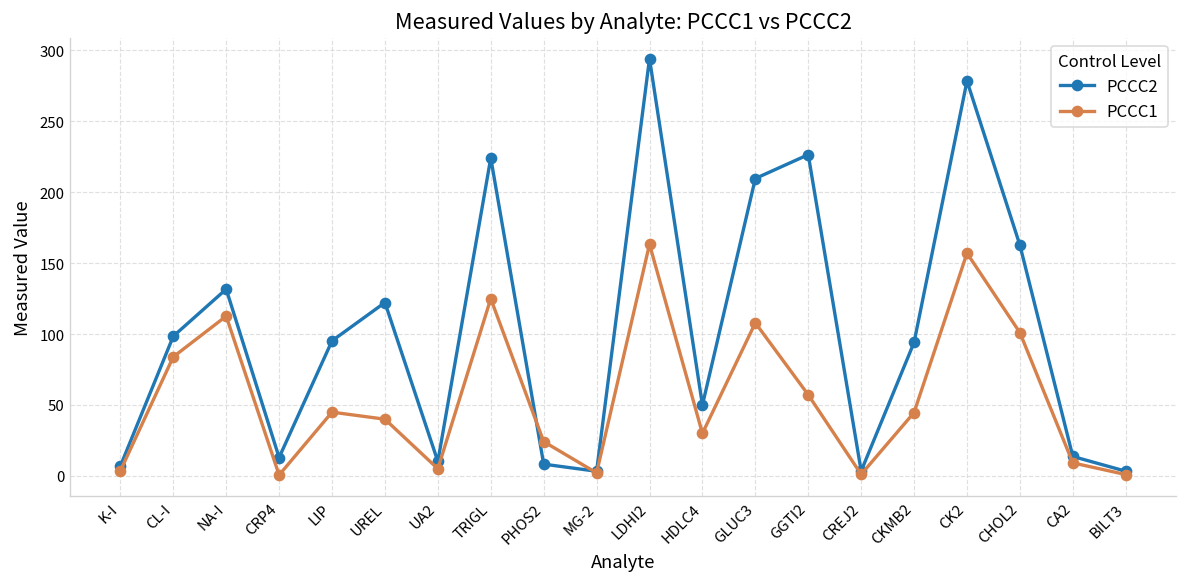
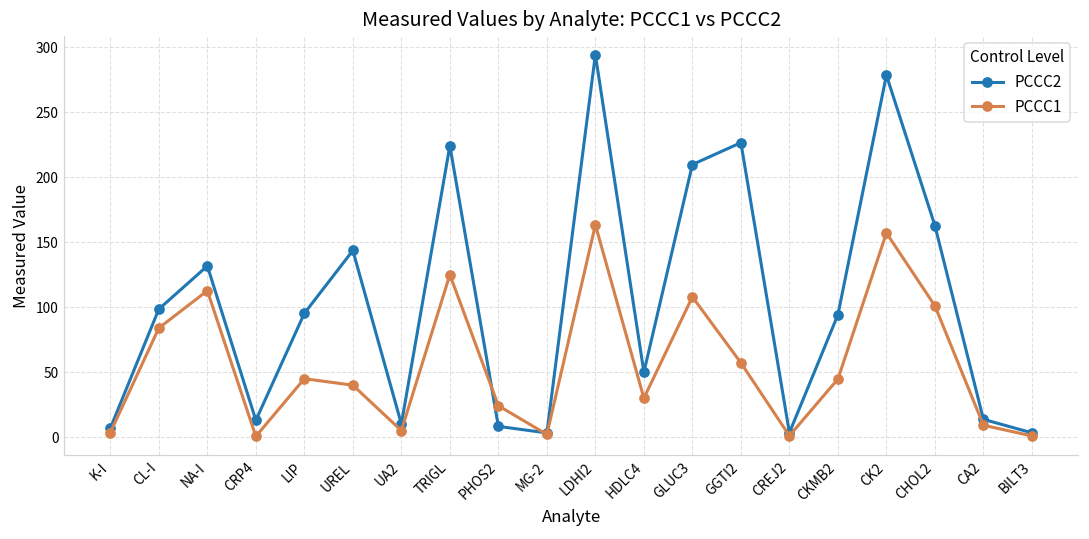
  {
    "PCCC2": {
      "K-I": 7,
      "CL-I": 98,
      "NA-I": 132,
      "CRP4": 13,
      "LIP": 95,
-     "UREL": 122,
+     "UREL": 144,
      "UA2": 10,
      "TRIGL": 224,
      "PHOS2": 8,
      "LDHI2": 294,
      "HDLC4": 50,
      "GLUC3": 210,
      "GGTI2": 227,
      "CREJ2": 3,
      "CKMB2": 94,
      "CK2": 278,
      "CHOL2": 163,
      "CA2": 14,
      "BILT3": 3
    },
    "PCCC1": {
      "K-I": 4,
      "CL-I": 84,
      "NA-I": 113,
      "CRP4": 1,
      "LIP": 45,
      "UREL": 40,
      "UA2": 5,
      "TRIGL": 125,
      "PHOS2": 24,
      "LDHI2": 163,
      "HDLC4": 30,
      "GLUC3": 108,
      "GGTI2": 57,
      "CREJ2": 1,
      "CKMB2": 45,
      "CK2": 157,
      "CHOL2": 101,
      "CA2": 9,
      "BILT3": 1
    }
  }
